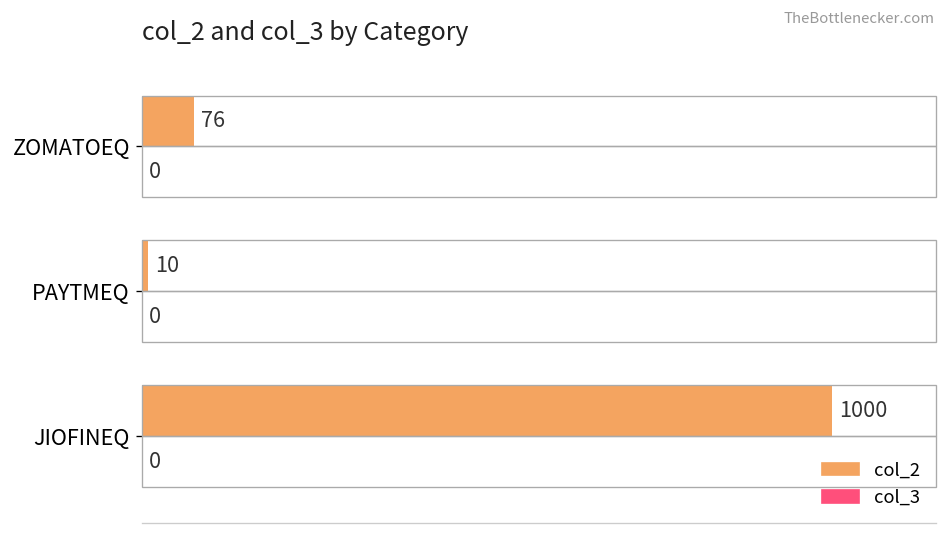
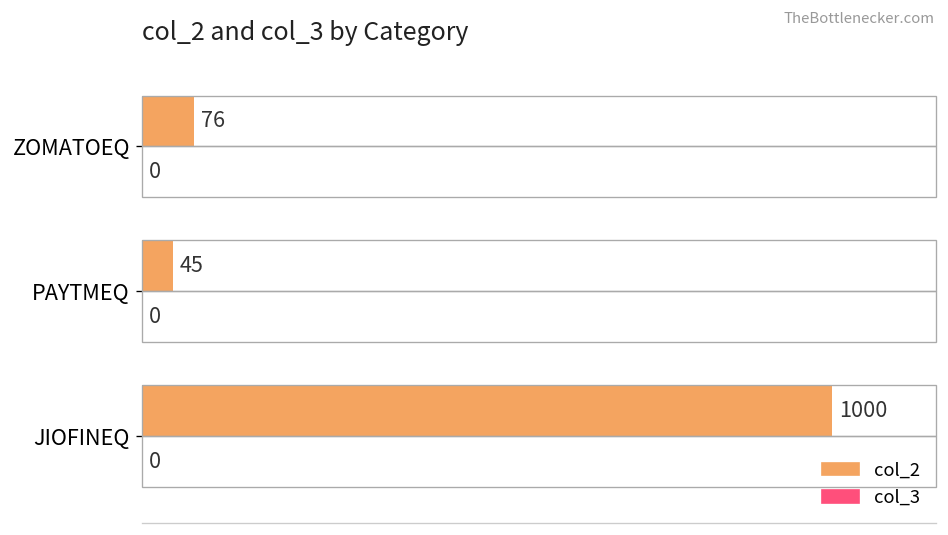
  {
    "col_2": {
      "ZOMATOEQ": 76,
-     "PAYTMEQ": 10,
+     "PAYTMEQ": 45,
      "JIOFINEQ": 1000
    },
    "col_3": {
      "ZOMATOEQ": 0,
      "PAYTMEQ": 0,
      "JIOFINEQ": 0
    }
  }
